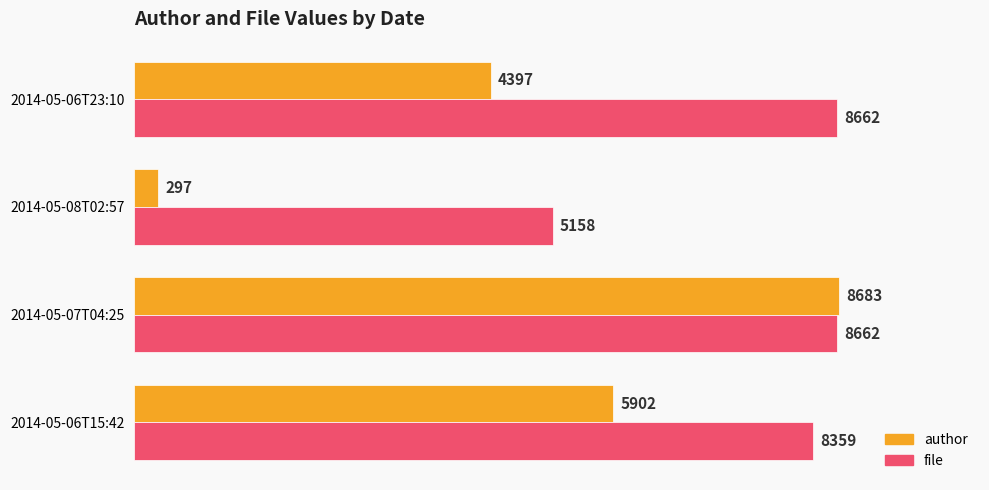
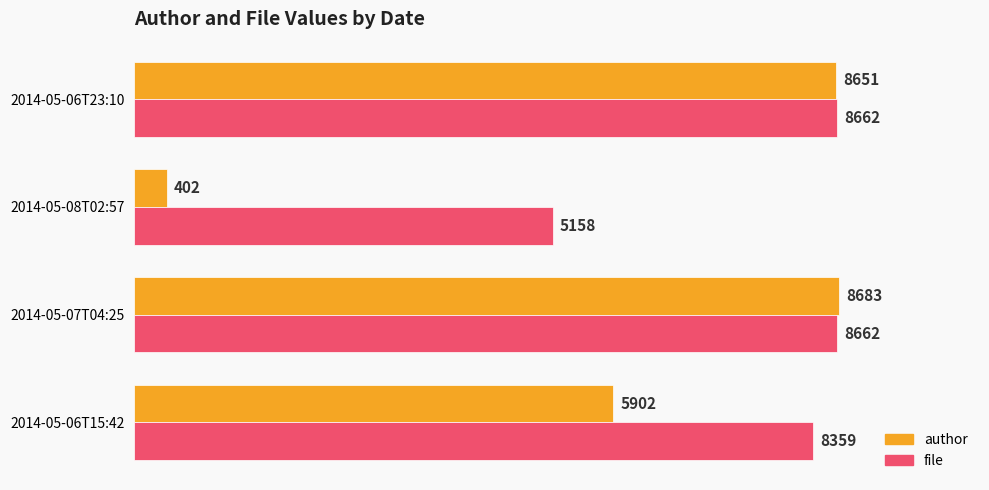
  {
    "author": {
-     "2014-05-06T23:10": 4397,
-     "2014-05-08T02:57": 297,
+     "2014-05-06T23:10": 8651,
+     "2014-05-08T02:57": 402,
      "2014-05-07T04:25": 8683,
      "2014-05-06T15:42": 5902
    },
    "file": {
      "2014-05-06T23:10": 8662,
      "2014-05-08T02:57": 5158,
      "2014-05-07T04:25": 8662,
      "2014-05-06T15:42": 8359
    }
  }
